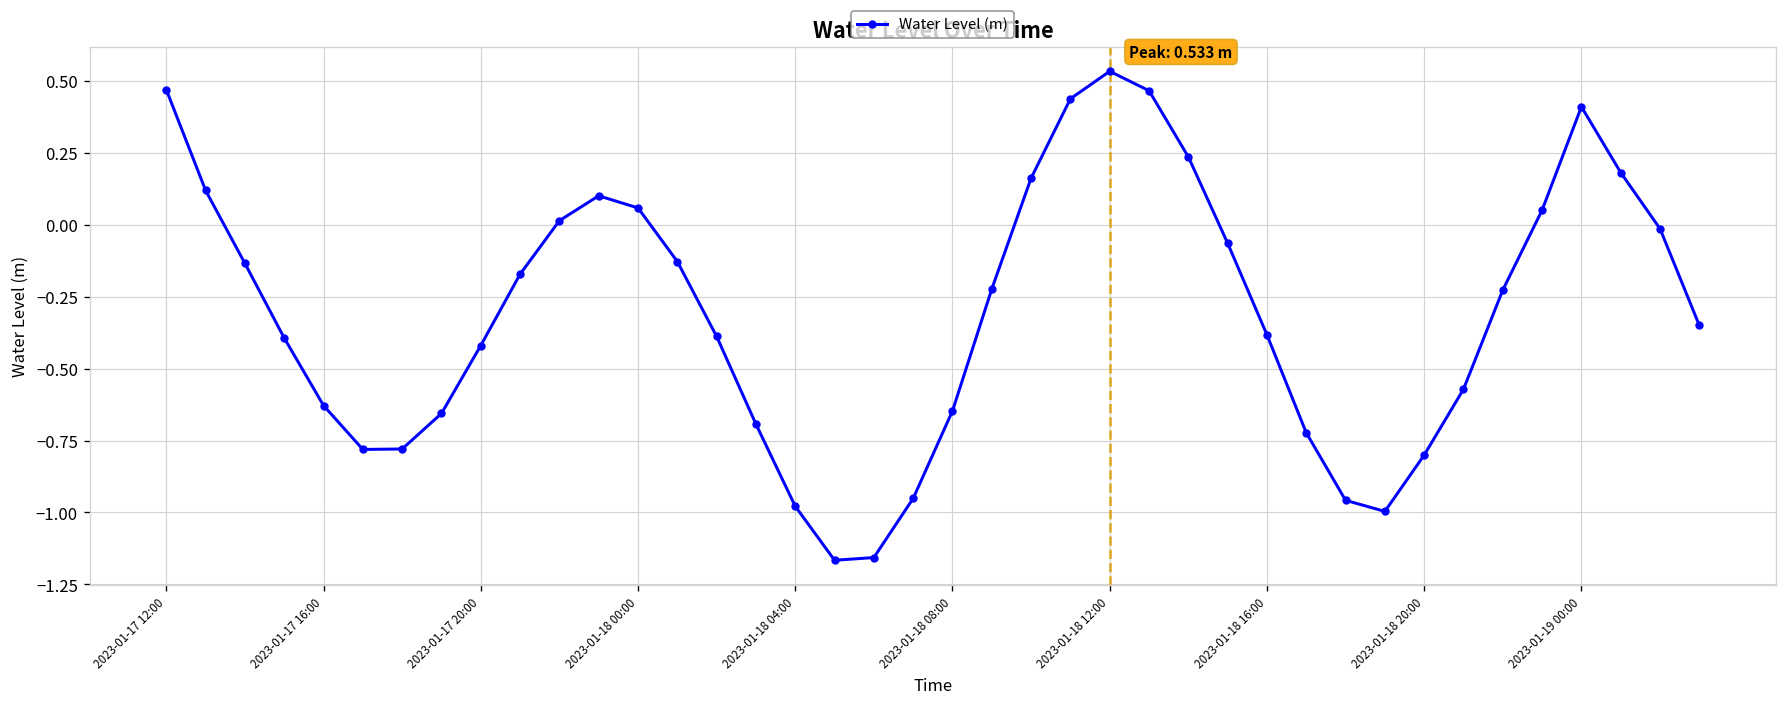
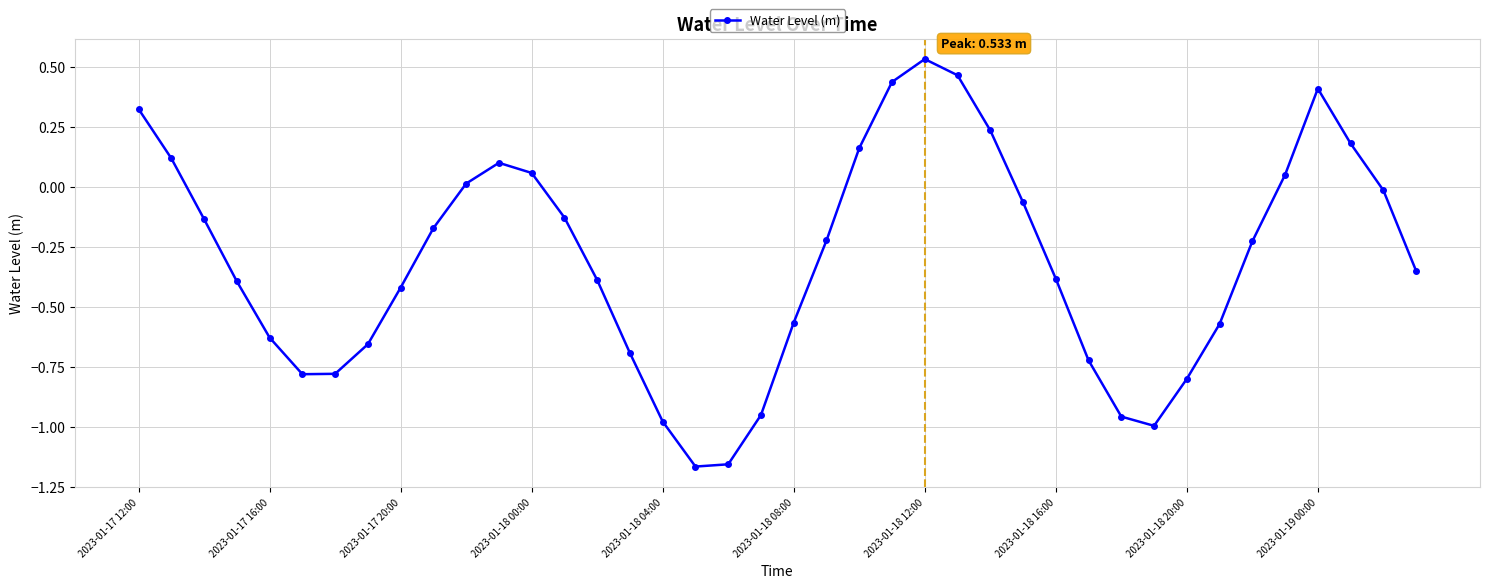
  {
-   "2023-01-17 12:00": 0.47,
+   "2023-01-17 12:00": 0.32,
    "2023-01-17 16:00": -0.63,
    "2023-01-17 20:00": -0.42,
    "2023-01-18 00:00": 0.06,
    "2023-01-18 04:00": -0.98,
-   "2023-01-18 08:00": -0.65,
+   "2023-01-18 08:00": -0.57,
    "2023-01-18 16:00": -0.38,
    "2023-01-18 20:00": -0.80,
    "2023-01-19 00:00": 0.41
  }
